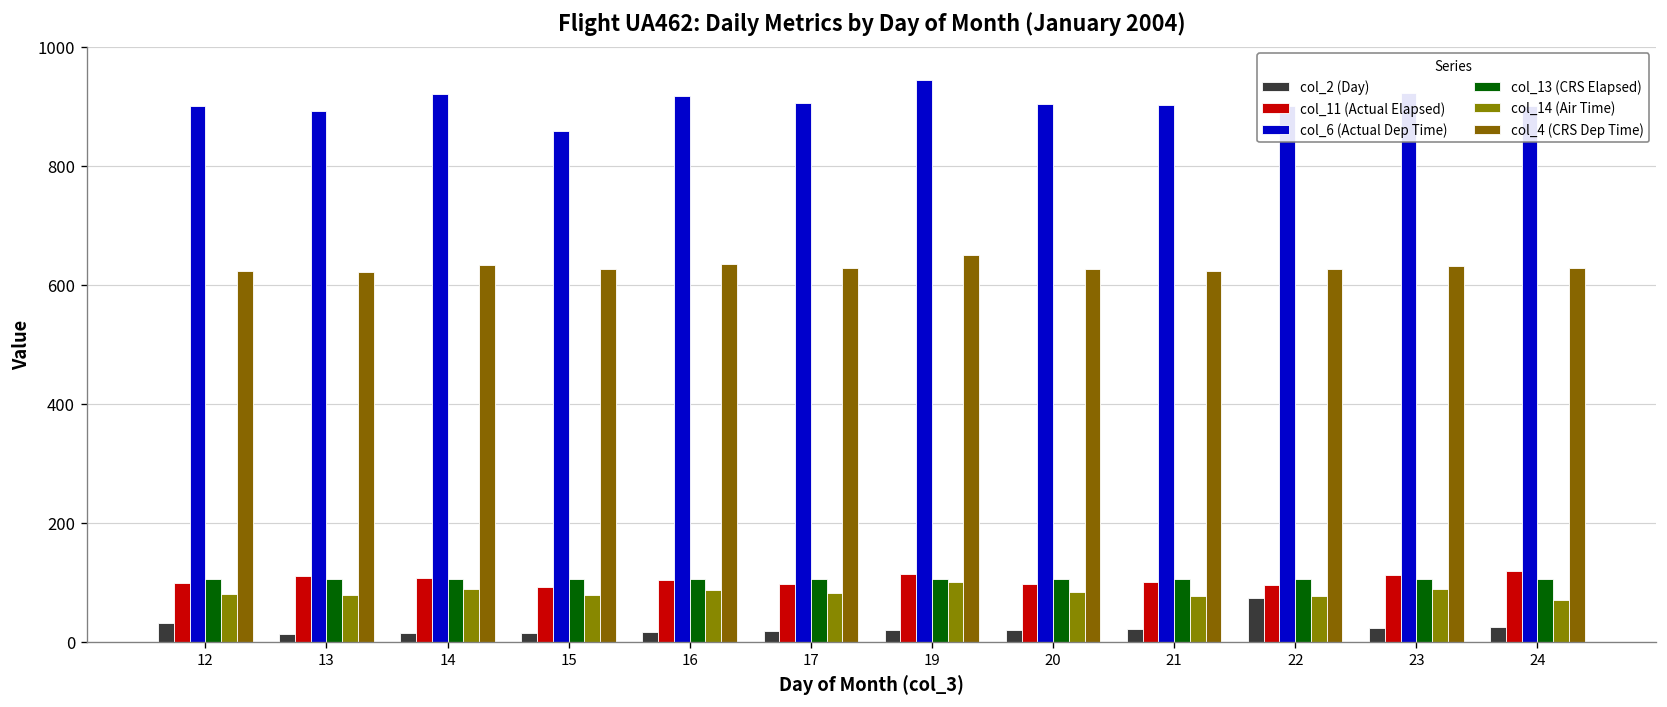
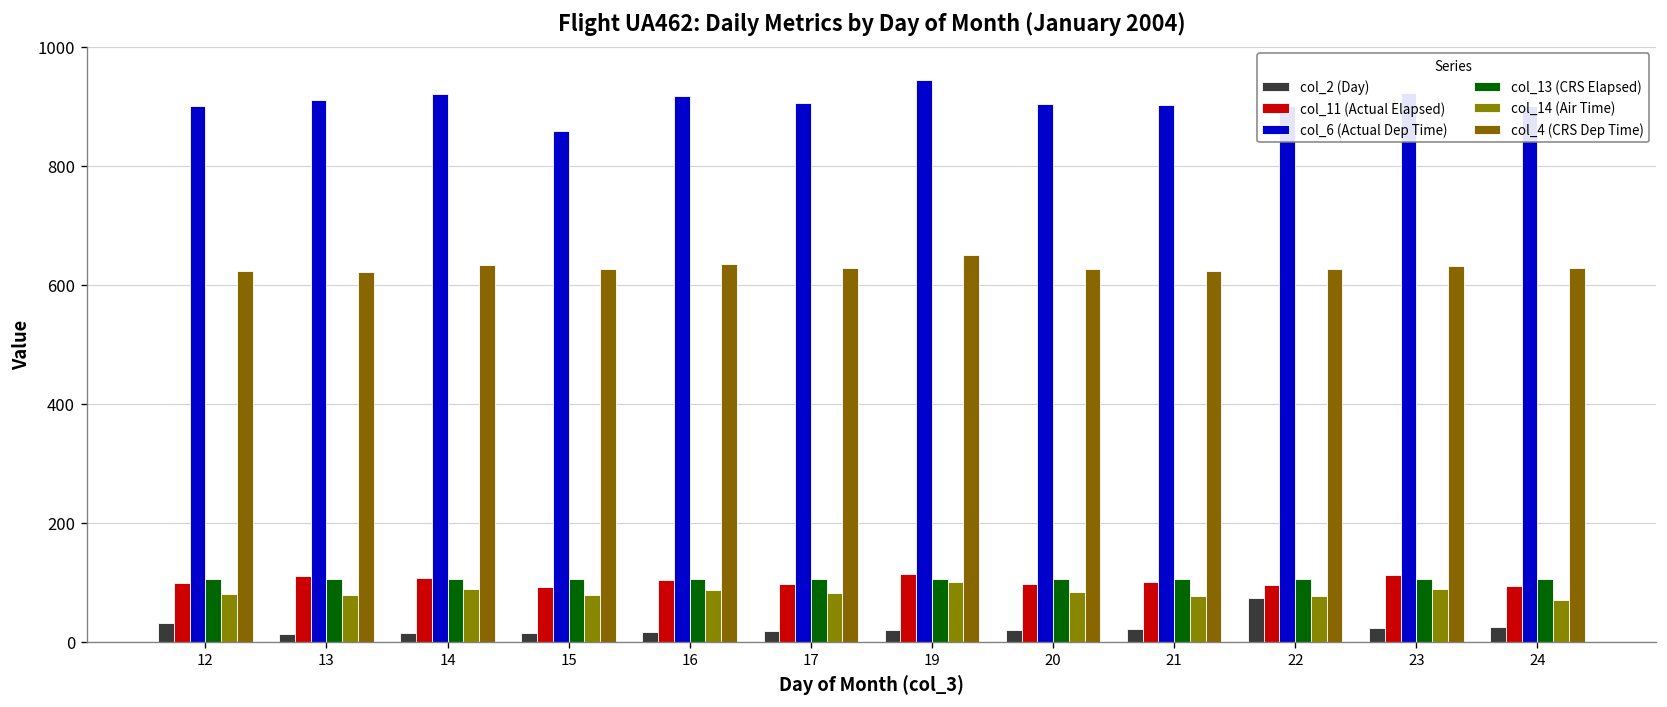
  {
    "col_2 (Day)": {
      "12": 30,
      "13": 10,
      "14": 10,
      "15": 20,
      "16": 20,
      "17": 20,
      "19": 20,
      "20": 20,
      "21": 20,
      "22": 70,
      "23": 20,
      "24": 20
    },
    "col_11 (Actual Elapsed)": {
      "12": 100,
      "13": 110,
      "14": 110,
      "15": 90,
      "16": 100,
      "17": 100,
      "19": 110,
      "20": 100,
      "21": 100,
      "22": 100,
      "23": 110,
-     "24": 120
+     "24": 90
    },
    "col_6 (Actual Dep Time)": {
      "12": 900,
-     "13": 890,
+     "13": 910,
      "14": 920,
      "15": 860,
      "16": 920,
      "17": 910,
      "19": 940,
      "20": 900,
      "21": 900
    },
    "col_13 (CRS Elapsed)": {
      "12": 110,
      "13": 110,
      "14": 110,
      "15": 110,
      "16": 110,
      "17": 110,
      "19": 110,
      "20": 110,
      "21": 110,
      "22": 110,
      "23": 110,
      "24": 110
    }
  }
